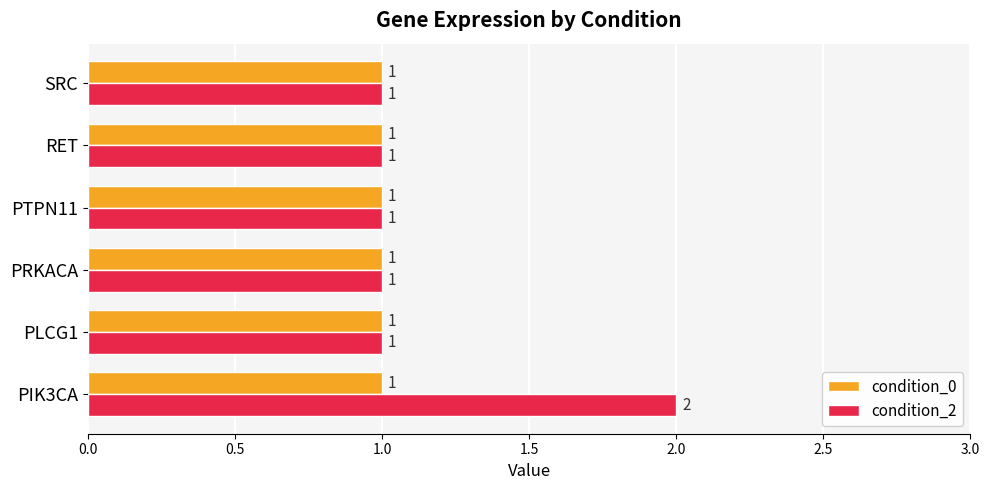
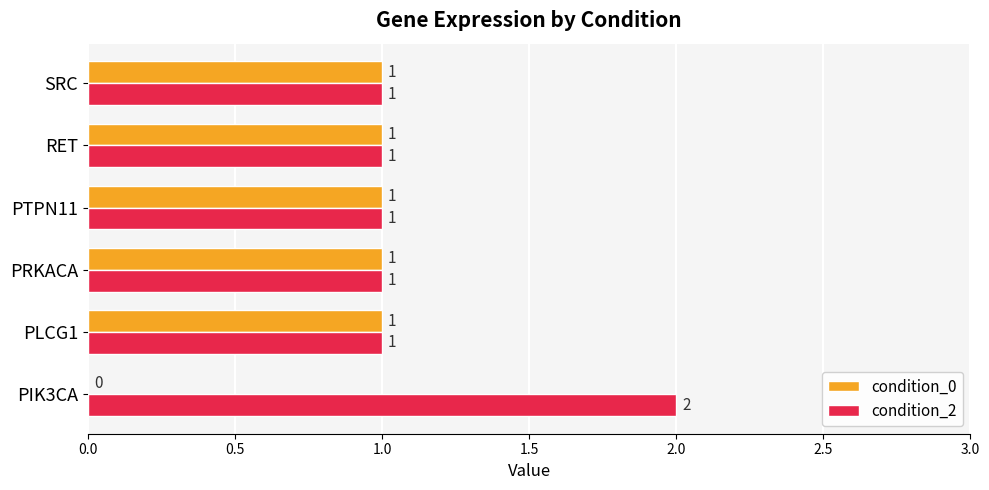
  {
    "condition_0": {
      "SRC": 1,
      "RET": 1,
      "PTPN11": 1,
      "PRKACA": 1,
      "PLCG1": 1,
-     "PIK3CA": 1
+     "PIK3CA": 0
    },
    "condition_2": {
      "SRC": 1,
      "RET": 1,
      "PTPN11": 1,
      "PRKACA": 1,
      "PLCG1": 1,
      "PIK3CA": 2
    }
  }
